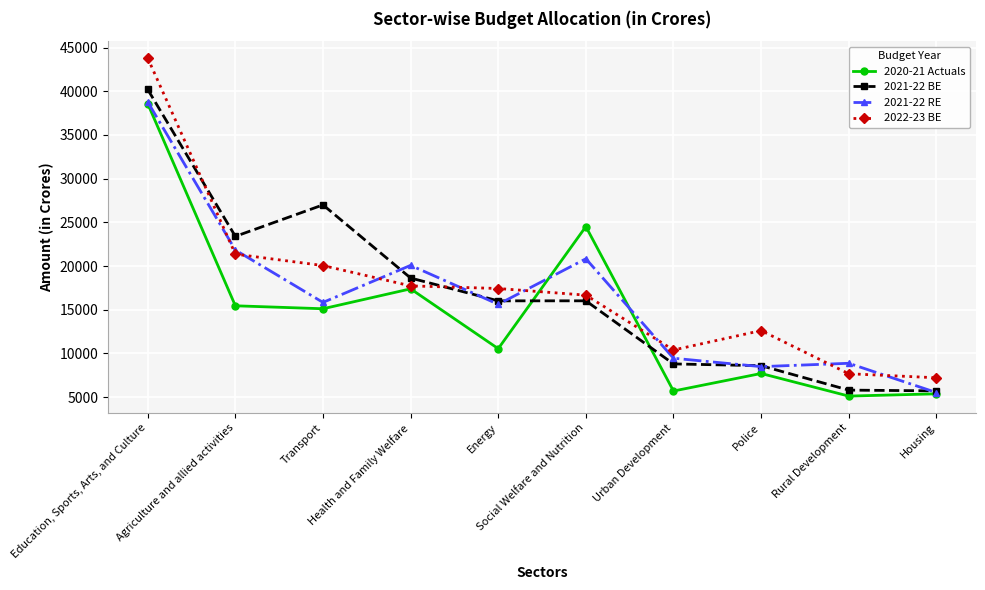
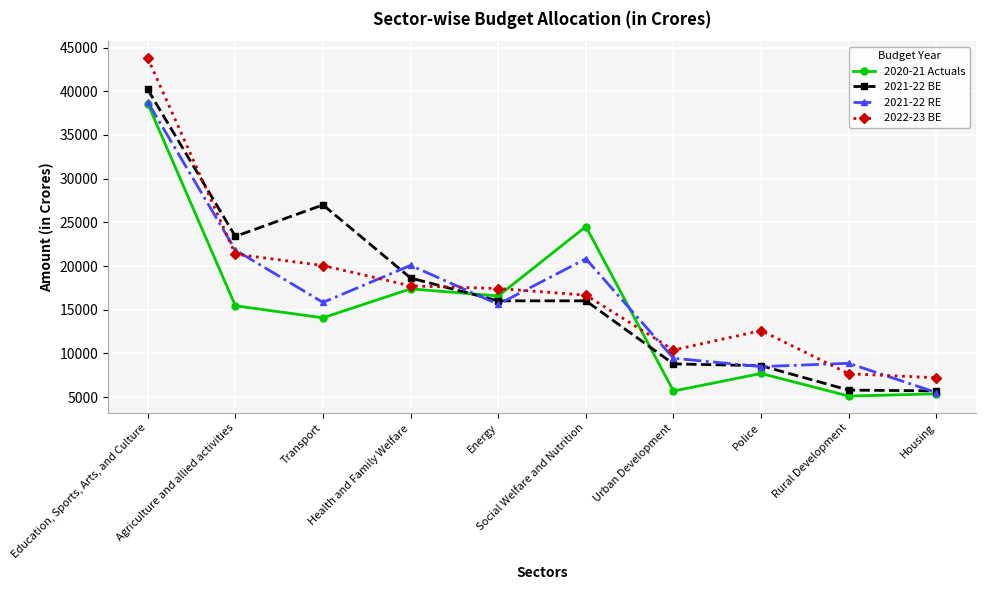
  {
    "2020-21 Actuals": {
      "Agriculture and allied activities": 15000,
-     "Transport": 15000,
+     "Transport": 14000,
      "Health and Family Welfare": 17000,
-     "Energy": 11000,
+     "Energy": 17000,
      "Social Welfare and Nutrition": 25000,
      "Urban Development": 6000,
      "Police": 8000,
      "Rural Development": 5000
    },
    "2021-22 BE": {
      "Education, Sports, Arts, and Culture": 40000,
      "Agriculture and allied activities": 23000,
      "Transport": 27000,
      "Health and Family Welfare": 19000,
      "Energy": 16000,
      "Social Welfare and Nutrition": 16000,
      "Urban Development": 9000,
      "Rural Development": 6000
    },
    "2021-22 RE": {
      "Agriculture and allied activities": 22000,
      "Transport": 16000,
      "Health and Family Welfare": 20000,
      "Energy": 16000,
      "Social Welfare and Nutrition": 21000,
      "Urban Development": 9000,
      "Rural Development": 9000
    },
    "2022-23 BE": {
      "Education, Sports, Arts, and Culture": 44000,
      "Agriculture and allied activities": 21000,
      "Transport": 20000,
      "Health and Family Welfare": 18000,
      "Energy": 17000,
      "Social Welfare and Nutrition": 17000,
      "Urban Development": 10000,
      "Police": 13000,
      "Rural Development": 8000,
      "Housing": 7000
    }
  }
